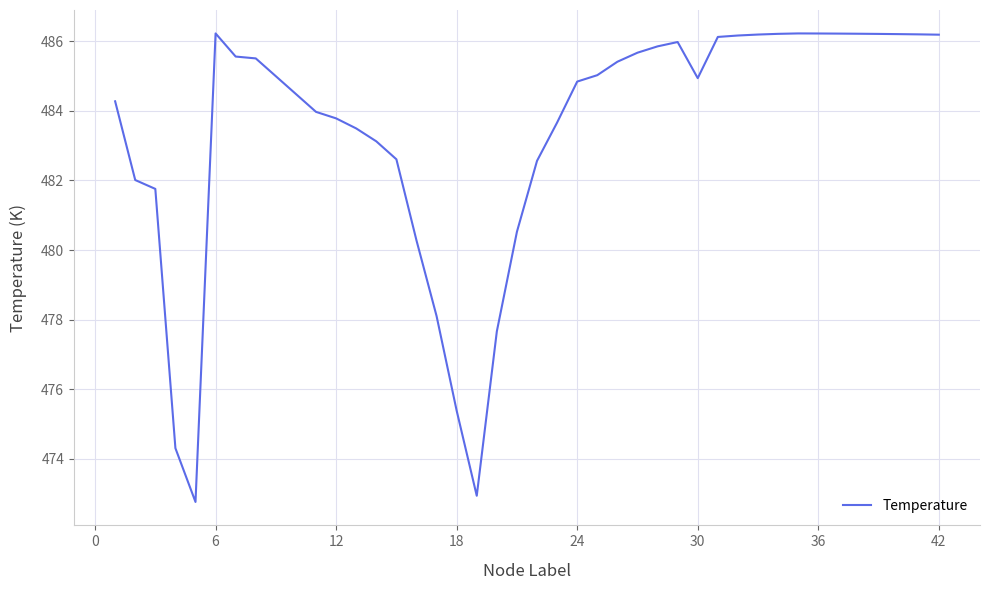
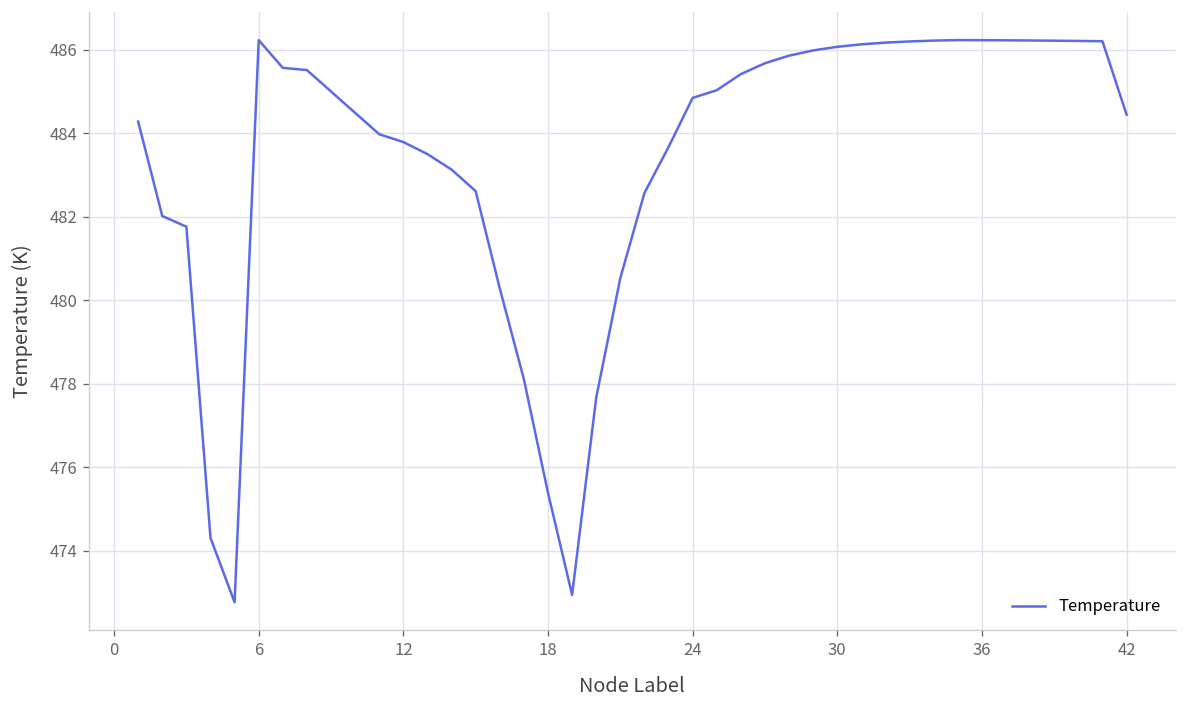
  {
    "6": 486.2,
    "12": 483.8,
    "18": 475.4,
    "24": 484.8,
-   "30": 484.9,
+   "30": 486.1,
    "36": 486.2,
-   "42": 486.2
+   "42": 484.4
  }
